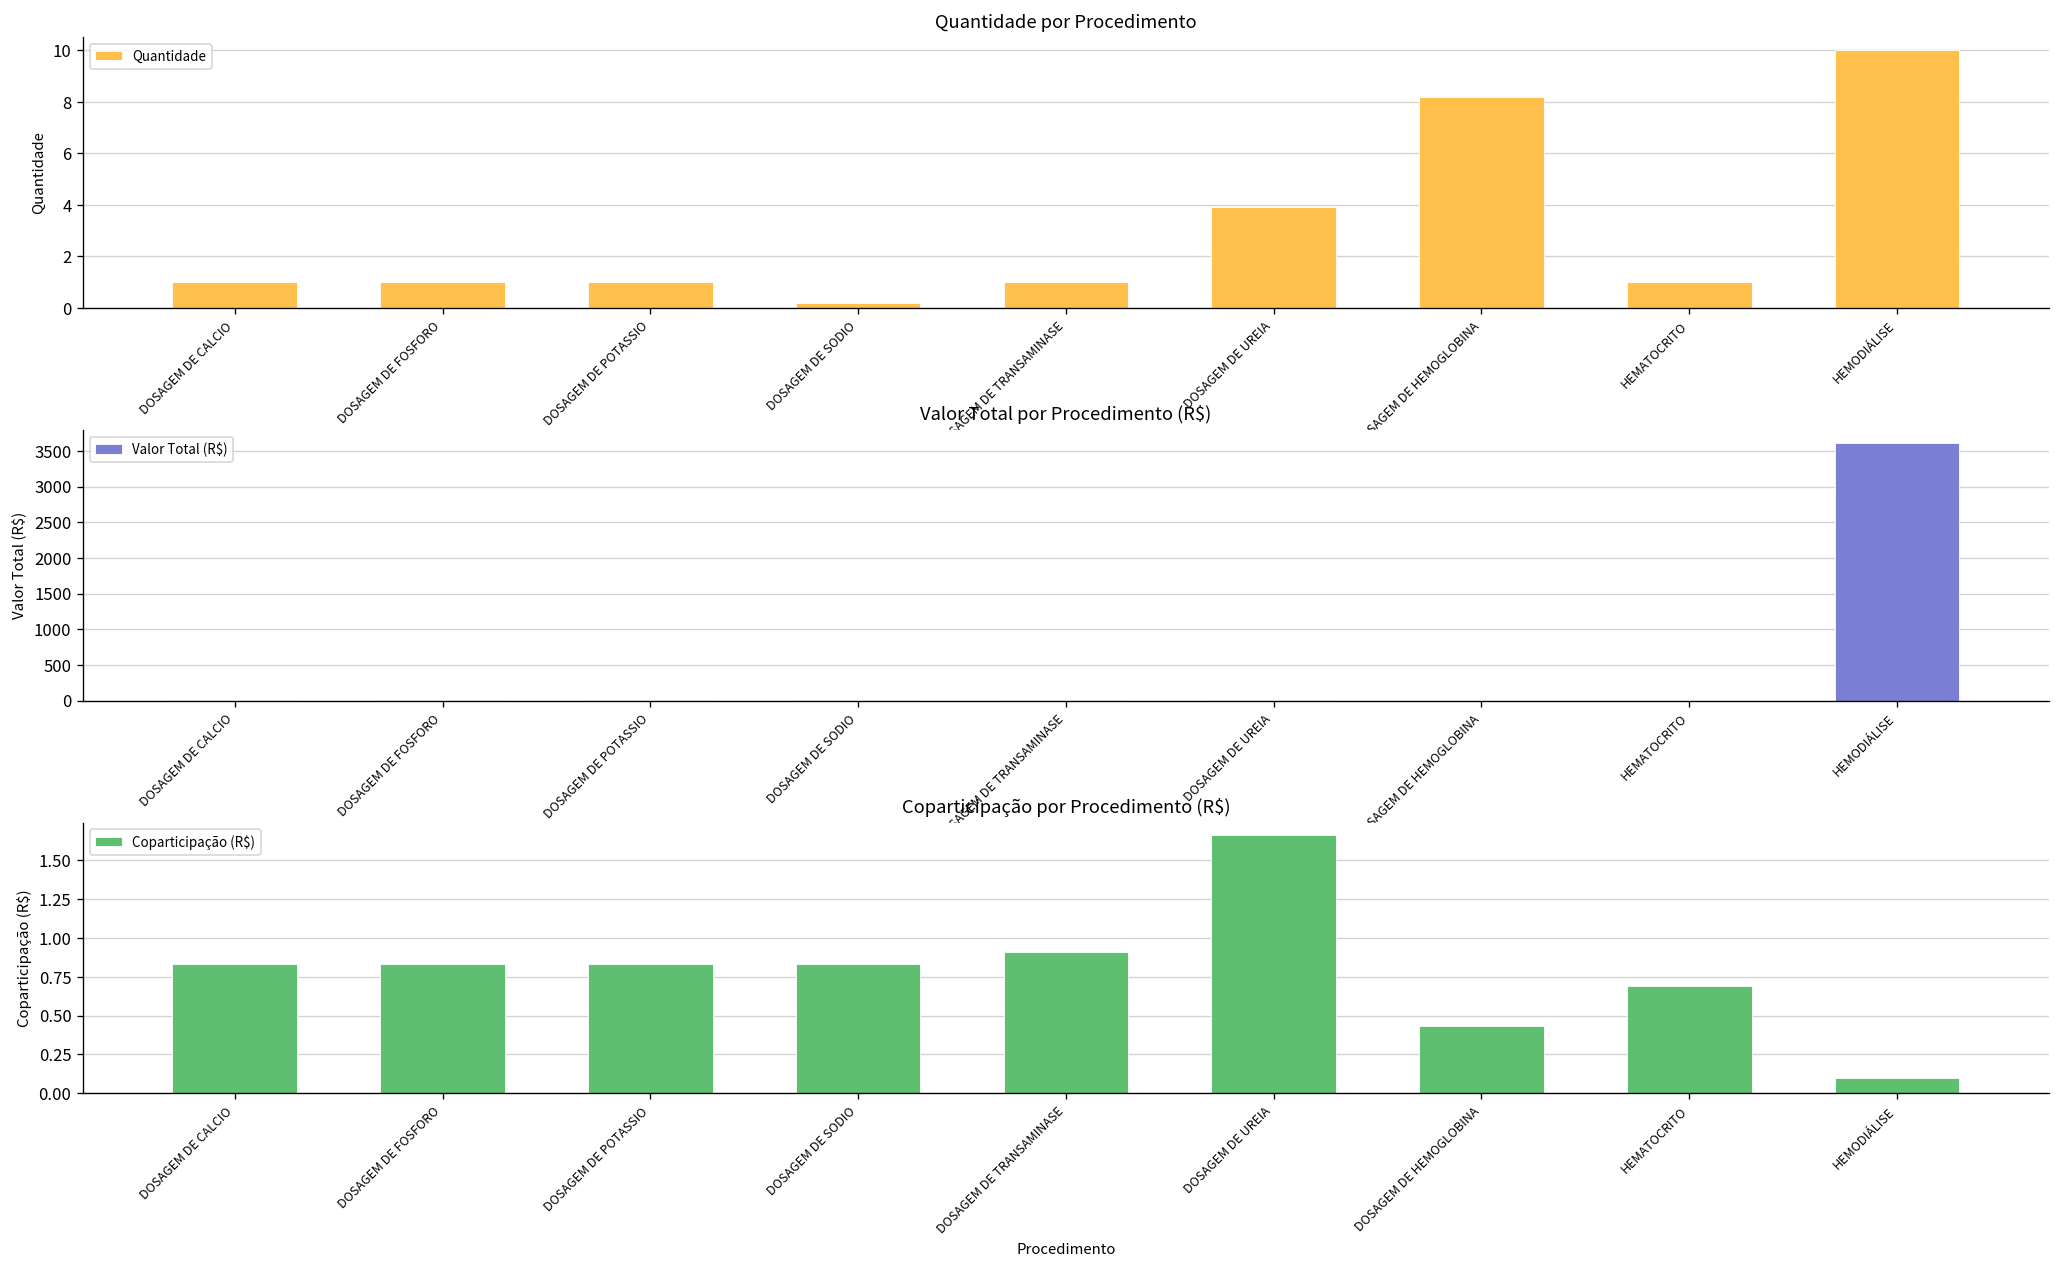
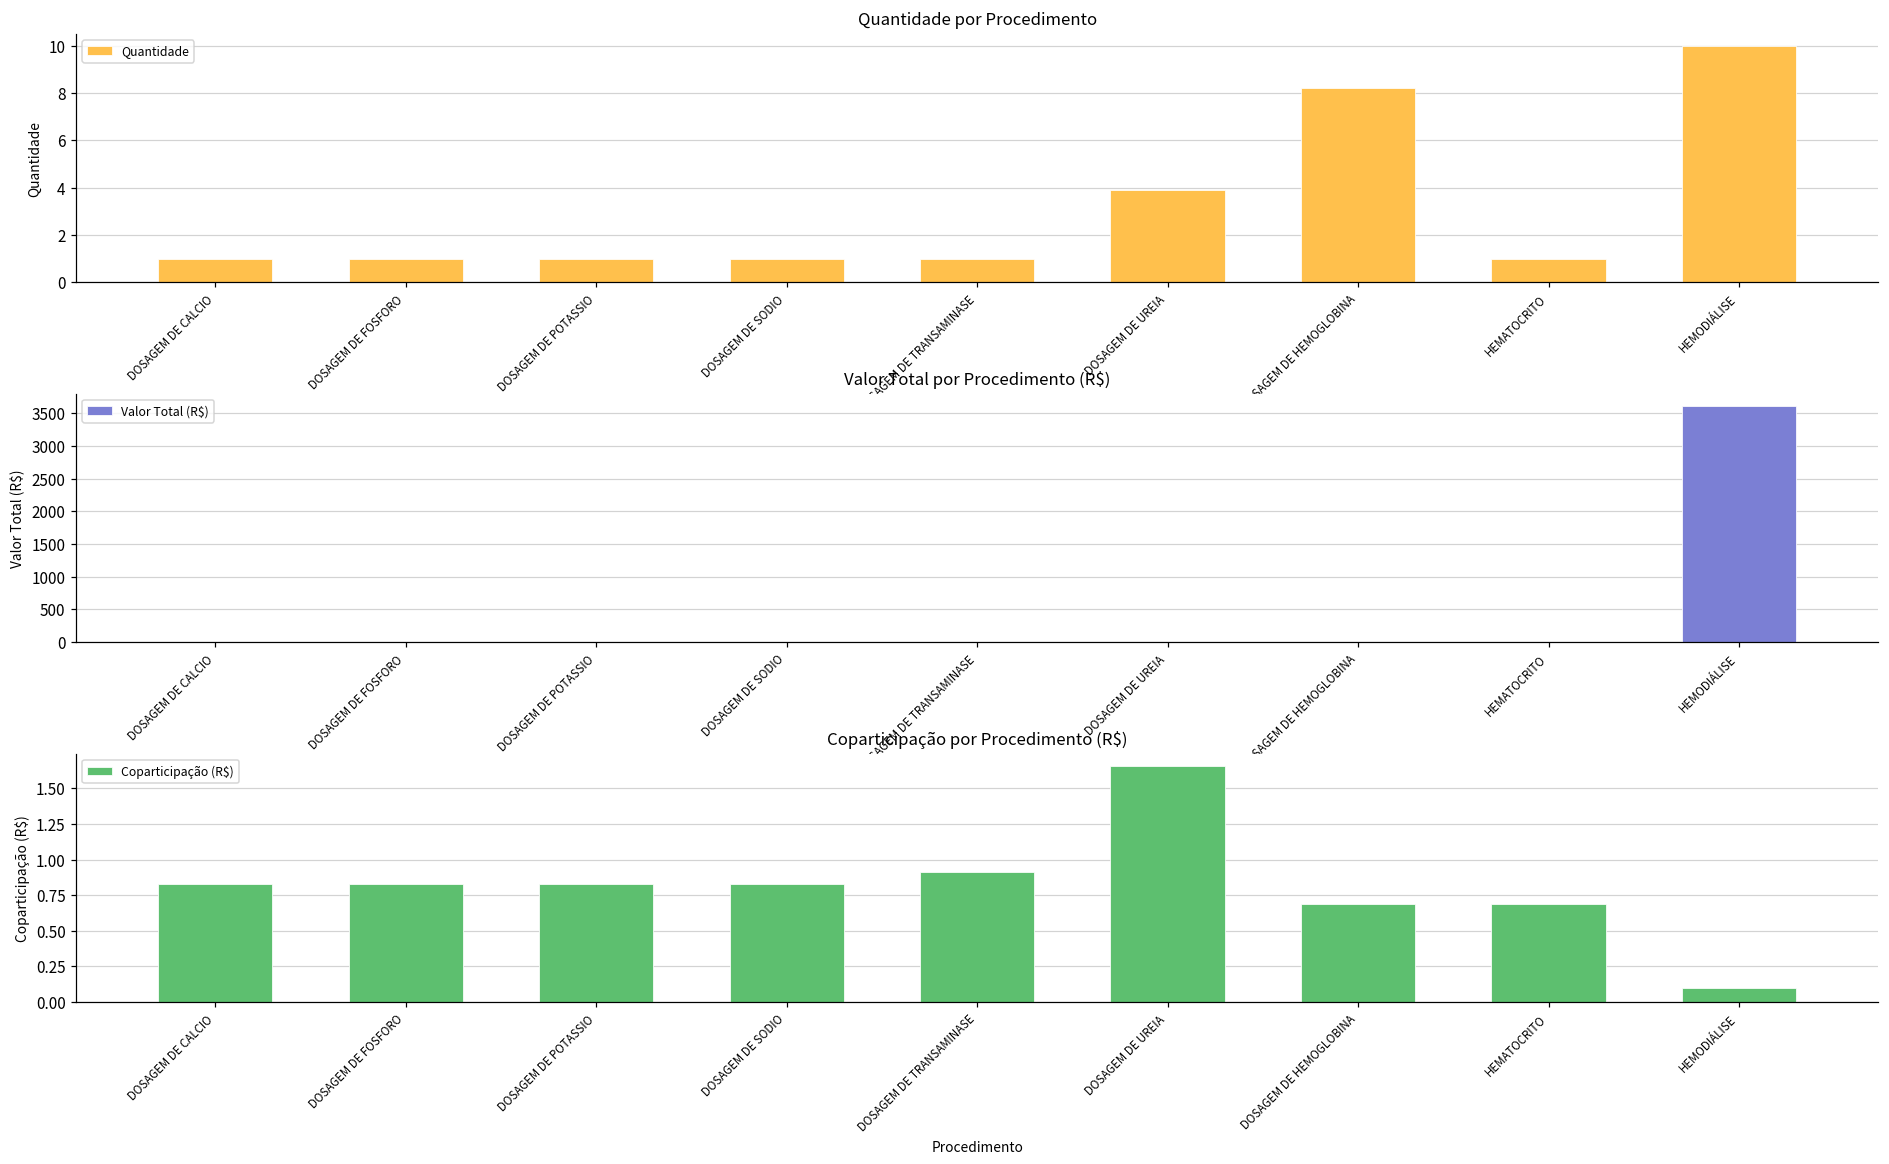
  {
    "Quantidade por Procedimento": {
      "DOSAGEM DE CALCIO": 1.0,
      "DOSAGEM DE FOSFORO": 1.0,
      "DOSAGEM DE POTASSIO": 1.0,
-     "DOSAGEM DE SODIO": 0.2,
+     "DOSAGEM DE SODIO": 1.0,
      "DOSAGEM DE TRANSAMINASE": 1.0,
      "DOSAGEM DE UREIA": 3.9,
      "DOSAGEM DE HEMOGLOBINA": 8.2,
      "HEMATOCRITO": 1.0,
      "HEMODIÁLISE": 10.0
    },
    "Valor Total por Procedimento (R$)": {
      "HEMODIÁLISE": 3600
    },
    "Coparticipação por Procedimento (R$)": {
      "DOSAGEM DE CALCIO": 0.83,
      "DOSAGEM DE FOSFORO": 0.83,
      "DOSAGEM DE POTASSIO": 0.83,
      "DOSAGEM DE SODIO": 0.83,
      "DOSAGEM DE TRANSAMINASE": 0.91,
      "DOSAGEM DE UREIA": 1.66,
-     "DOSAGEM DE HEMOGLOBINA": 0.43,
+     "DOSAGEM DE HEMOGLOBINA": 0.69,
      "HEMATOCRITO": 0.69,
      "HEMODIÁLISE": 0.10
    }
  }
